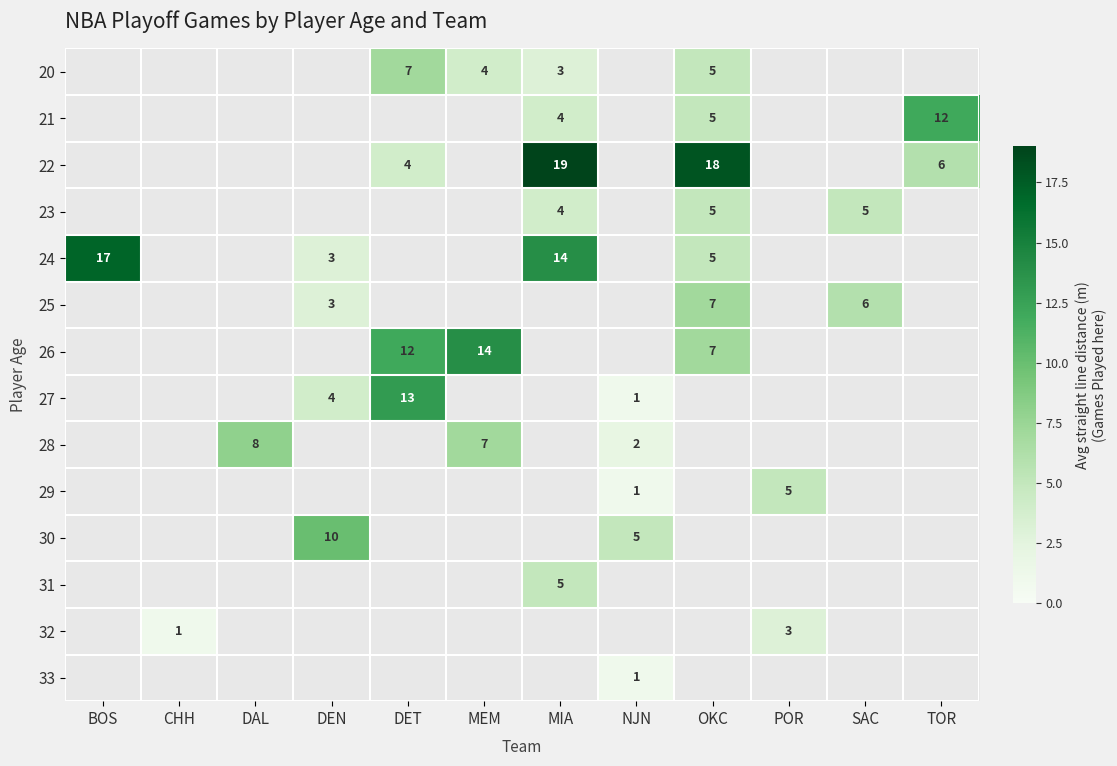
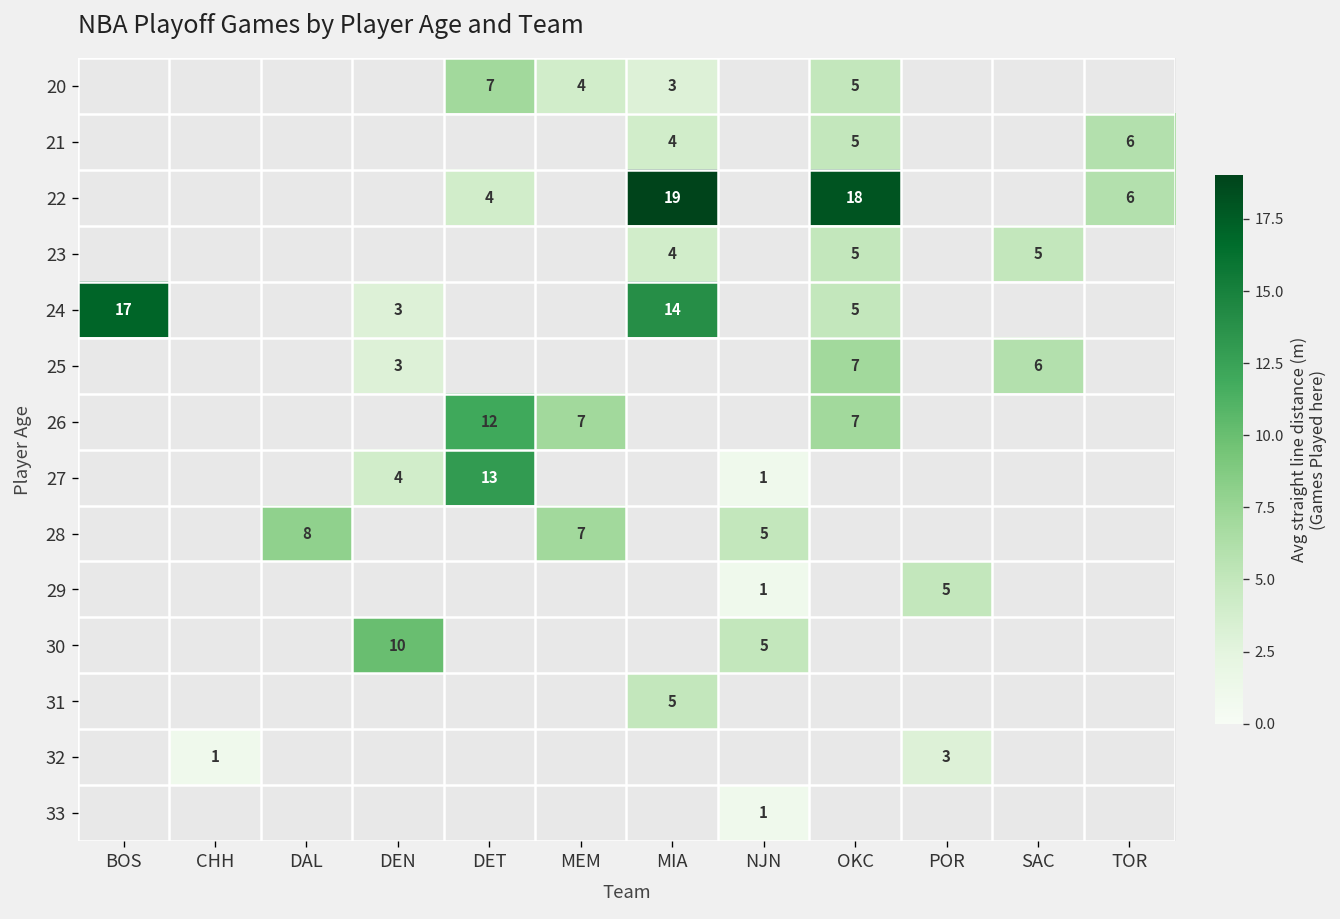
  {
    "20": {
      "DET": 7,
      "MEM": 4,
      "MIA": 3,
      "OKC": 5
    },
    "21": {
      "MIA": 4,
      "OKC": 5,
-     "TOR": 12
+     "TOR": 6
    },
    "22": {
      "DET": 4,
      "MIA": 19,
      "OKC": 18,
      "TOR": 6
    },
    "23": {
      "MIA": 4,
      "OKC": 5,
      "SAC": 5
    },
    "24": {
      "BOS": 17,
      "DEN": 3,
      "MIA": 14,
      "OKC": 5
    },
    "25": {
      "DEN": 3,
      "OKC": 7,
      "SAC": 6
    },
    "26": {
      "DET": 12,
-     "MEM": 14,
+     "MEM": 7,
      "OKC": 7
    },
    "27": {
      "DEN": 4,
      "DET": 13,
      "NJN": 1
    },
    "28": {
      "DAL": 8,
      "MEM": 7,
-     "NJN": 2
+     "NJN": 5
    },
    "29": {
      "NJN": 1,
      "POR": 5
    },
    "30": {
      "DEN": 10,
      "NJN": 5
    },
    "31": {
      "MIA": 5
    },
    "32": {
      "CHH": 1,
      "POR": 3
    },
    "33": {
      "NJN": 1
    }
  }
